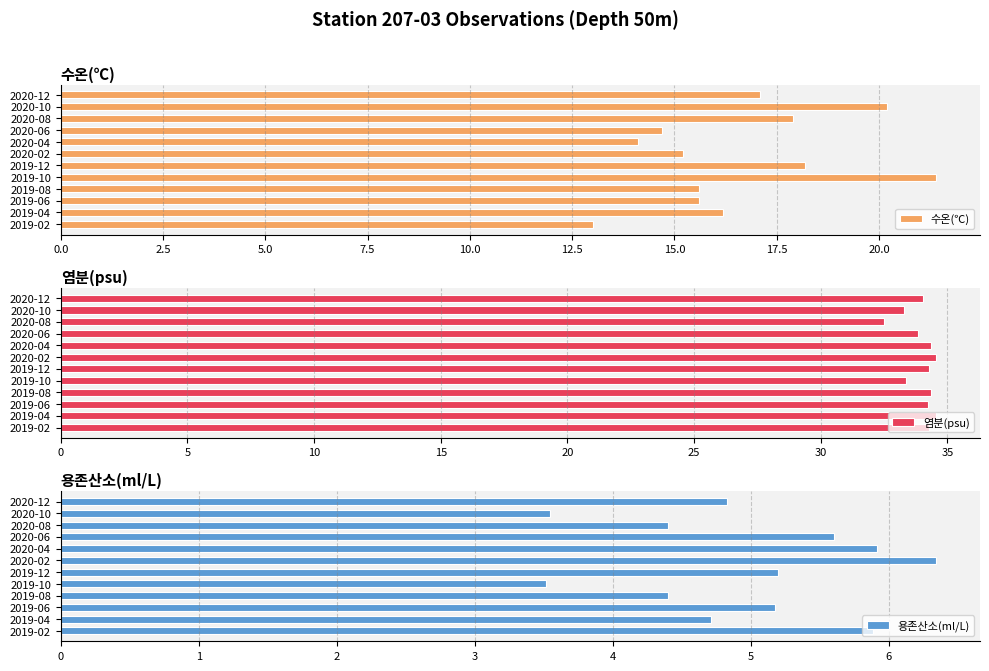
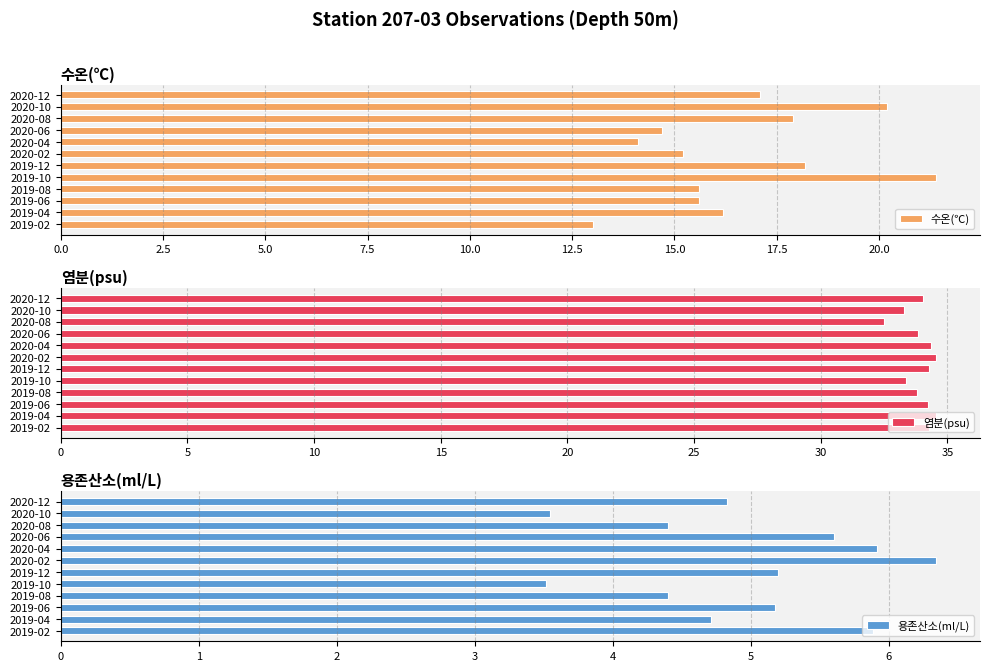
  {
    "수온(℃)": {
      "2020-12": 17.1,
      "2020-10": 20.2,
      "2020-08": 17.9,
      "2020-06": 14.7,
      "2020-04": 14.1,
      "2020-02": 15.2,
      "2019-12": 18.2,
      "2019-10": 21.4,
      "2019-08": 15.6,
      "2019-06": 15.6,
      "2019-04": 16.2,
      "2019-02": 13.0
    },
    "염분(psu)": {
      "2020-12": 34.1,
      "2020-10": 33.3,
      "2020-08": 32.5,
      "2020-06": 33.9,
      "2020-04": 34.4,
      "2020-02": 34.6,
      "2019-12": 34.3,
      "2019-10": 33.4,
-     "2019-08": 34.4,
+     "2019-08": 33.8,
      "2019-06": 34.2
    },
    "용존산소(ml/L)": {
      "2020-12": 4.83,
      "2020-10": 3.54,
      "2020-08": 4.40,
      "2020-06": 5.60,
      "2020-04": 5.91,
      "2020-02": 6.34,
      "2019-12": 5.20,
      "2019-10": 3.51,
      "2019-08": 4.40,
      "2019-06": 5.18,
      "2019-04": 4.71
    }
  }
